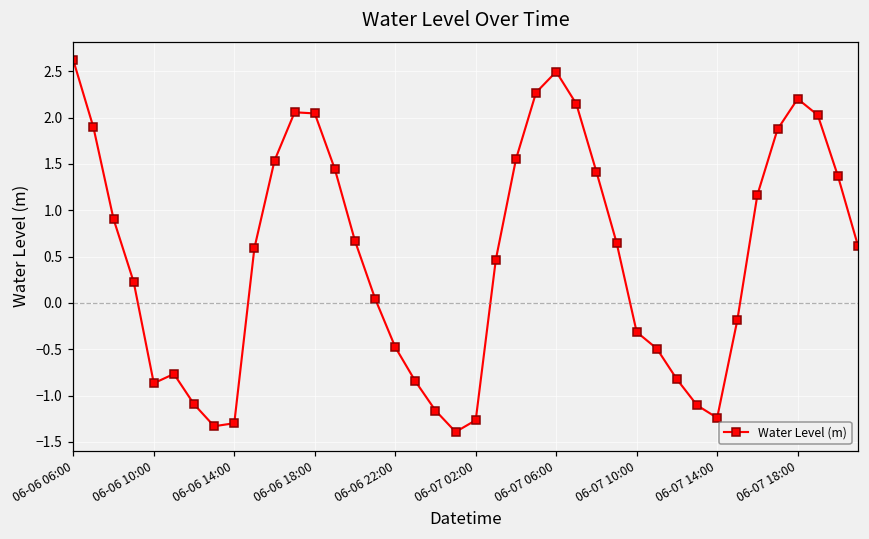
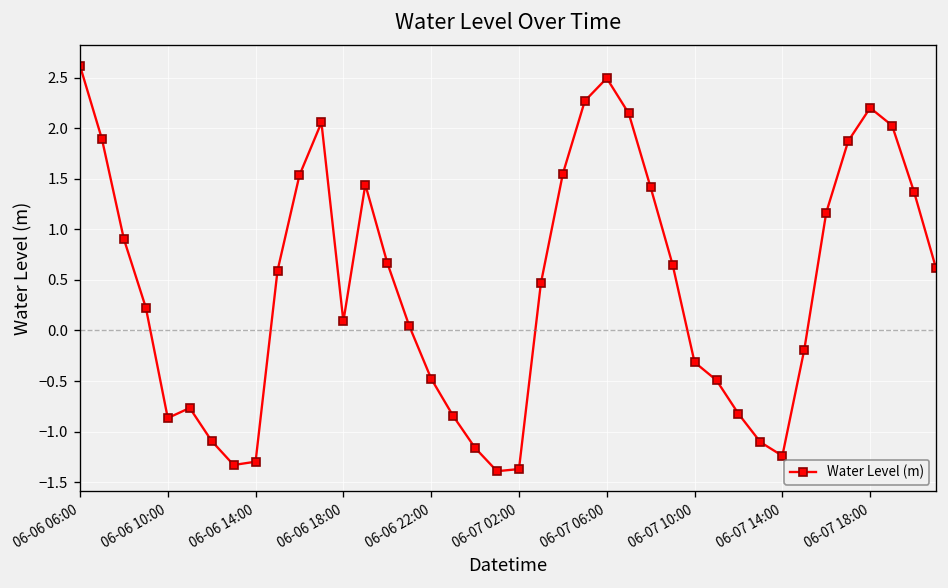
  {
    "06-06 06:00": 2.6,
    "06-06 10:00": -0.9,
    "06-06 14:00": -1.3,
-   "06-06 18:00": 2.0,
+   "06-06 18:00": 0.1,
    "06-06 22:00": -0.5,
-   "06-07 02:00": -1.3,
+   "06-07 02:00": -1.4,
    "06-07 06:00": 2.5,
    "06-07 10:00": -0.3,
    "06-07 14:00": -1.2,
    "06-07 18:00": 2.2
  }
